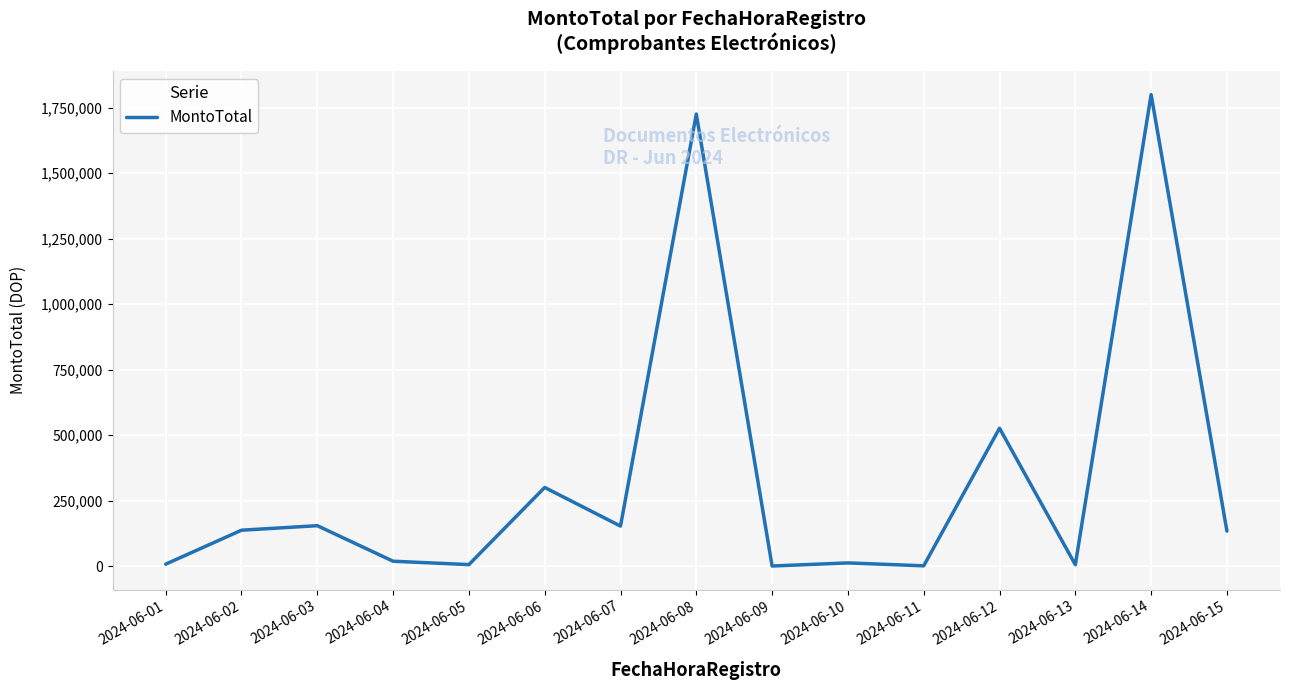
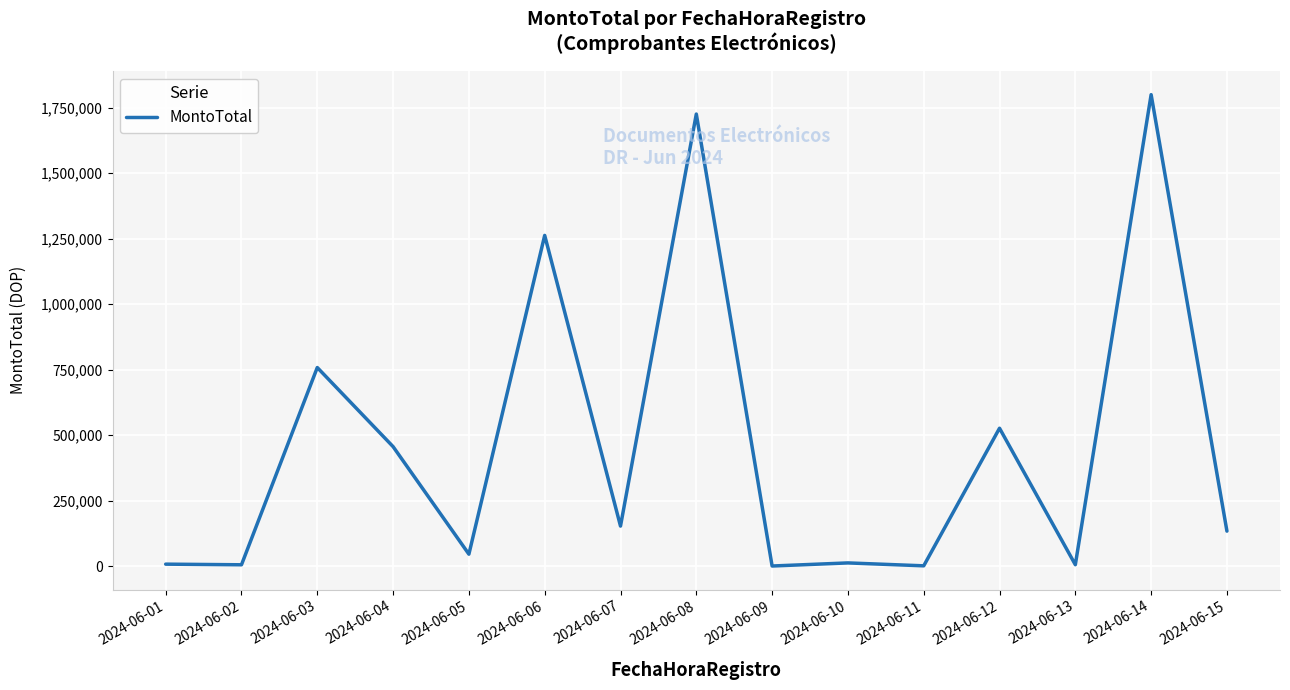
  {
    "2024-06-01": "10,000",
-   "2024-06-02": "140,000",
-   "2024-06-03": "150,000",
-   "2024-06-04": "20,000",
-   "2024-06-05": "10,000",
-   "2024-06-06": "300,000",
+   "2024-06-02": "0",
+   "2024-06-03": "760,000",
+   "2024-06-04": "460,000",
+   "2024-06-05": "50,000",
+   "2024-06-06": "1,260,000",
    "2024-06-07": "150,000",
    "2024-06-09": "0",
    "2024-06-10": "10,000",
    "2024-06-11": "0",
    "2024-06-12": "530,000",
    "2024-06-13": "0",
    "2024-06-14": "1,800,000",
    "2024-06-15": "130,000"
  }
